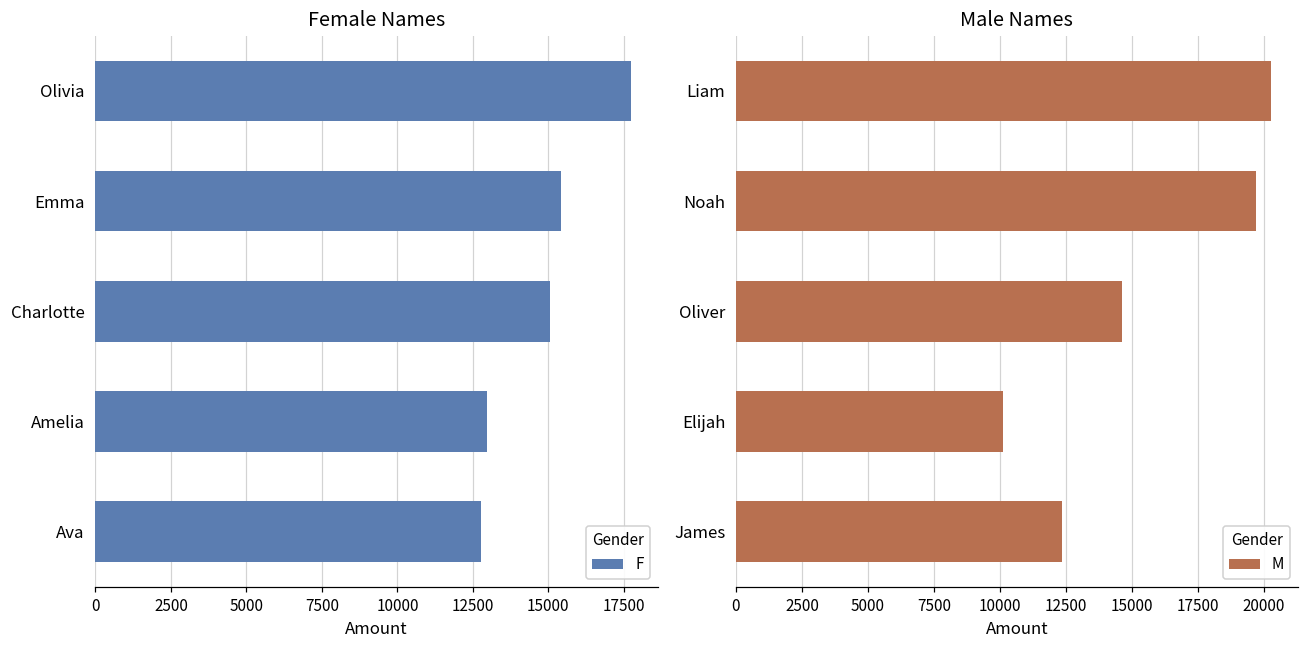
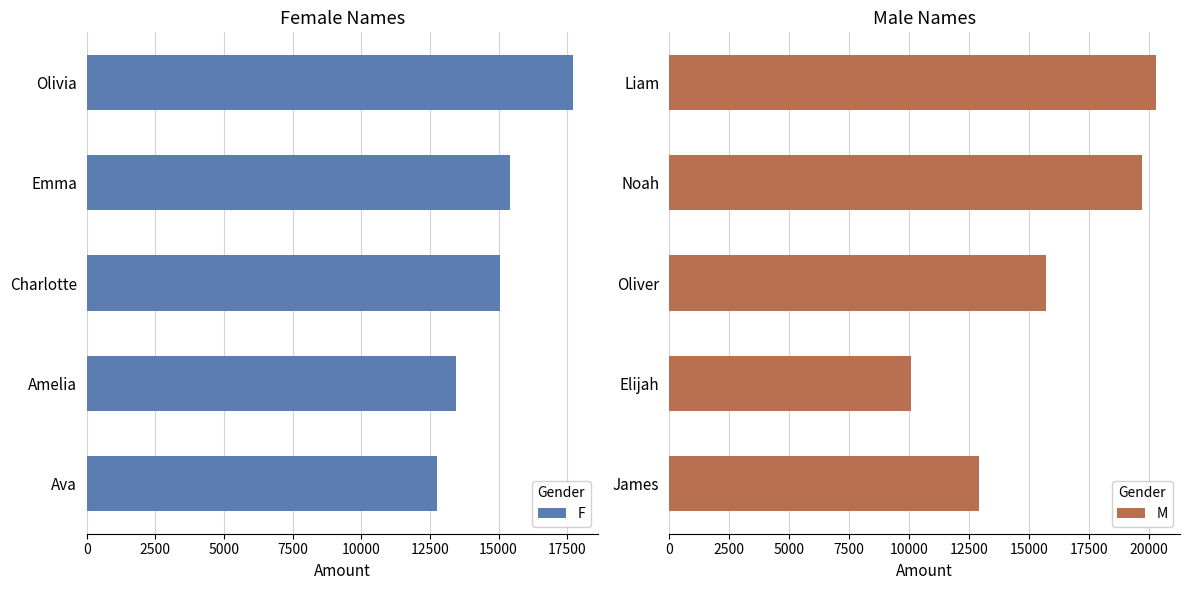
  {
    "Female Names": {
      "Olivia": 17700,
      "Emma": 15400,
      "Charlotte": 15100,
-     "Amelia": 13000,
+     "Amelia": 13400,
      "Ava": 12800
    },
    "Male Names": {
      "Liam": 20300,
      "Noah": 19700,
-     "Oliver": 14600,
+     "Oliver": 15700,
      "Elijah": 10100,
-     "James": 12400
+     "James": 12900
    }
  }
